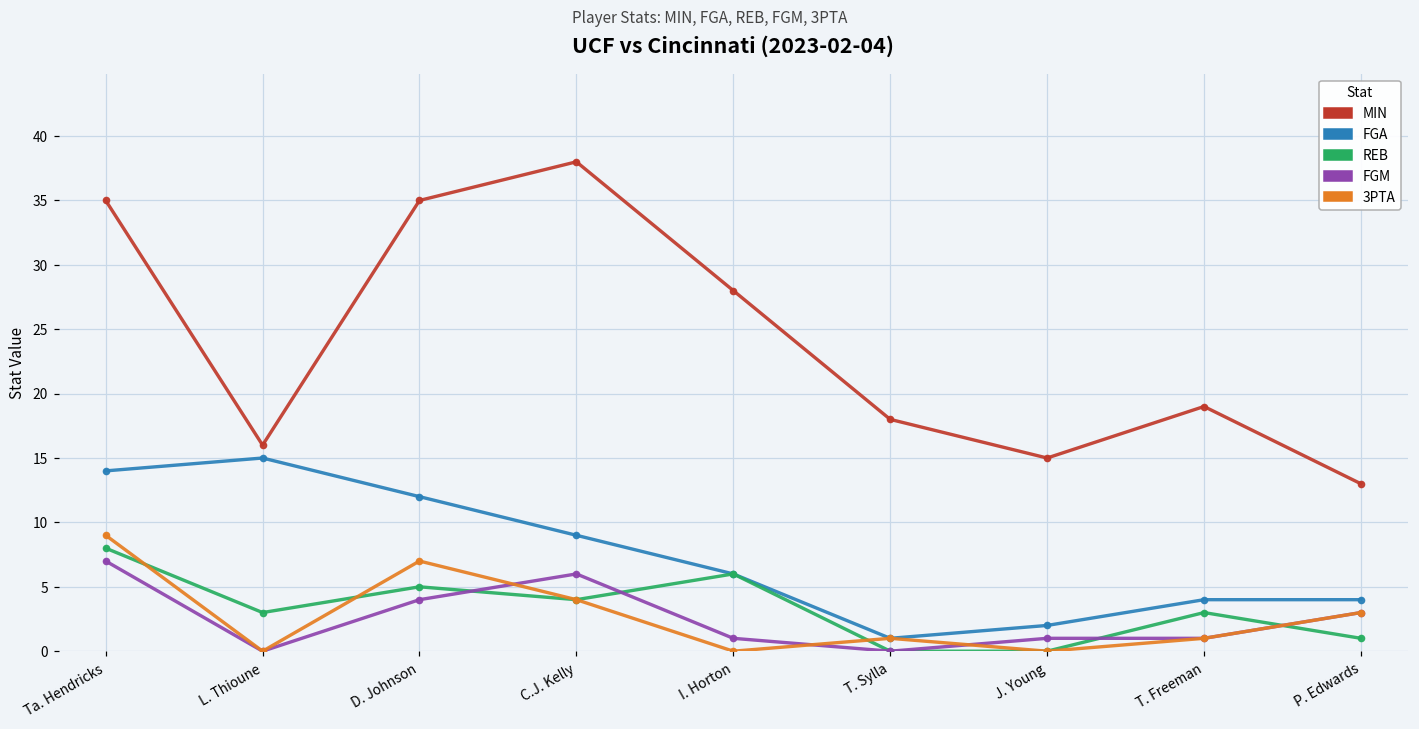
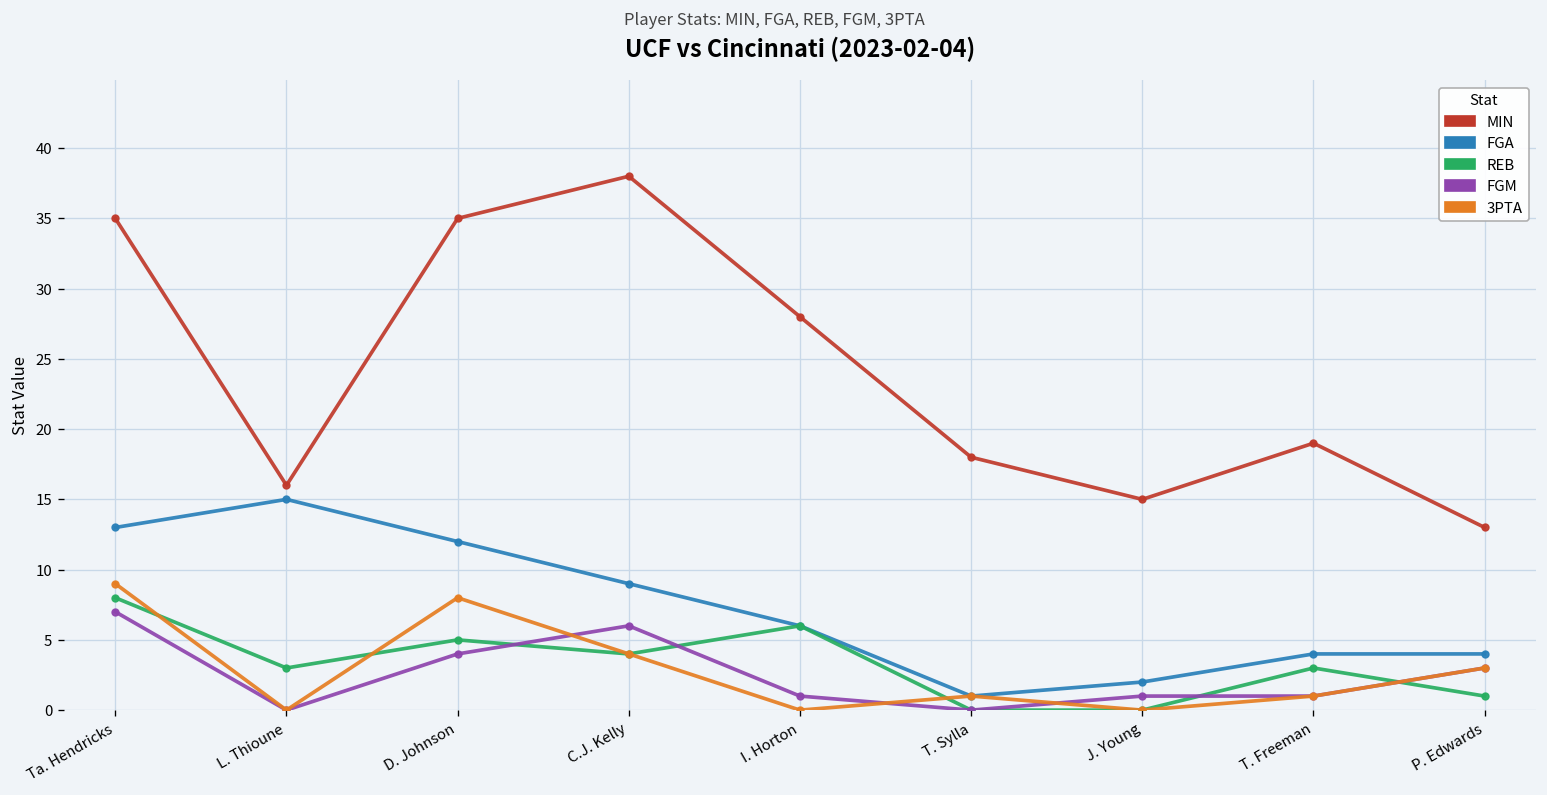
  {
    "MIN": {
      "Ta. Hendricks": 35,
      "L. Thioune": 16,
      "D. Johnson": 35,
      "C.J. Kelly": 38,
      "I. Horton": 28,
      "T. Sylla": 18,
      "J. Young": 15,
      "T. Freeman": 19,
      "P. Edwards": 13
    },
    "FGA": {
-     "Ta. Hendricks": 14,
+     "Ta. Hendricks": 13,
      "L. Thioune": 15,
      "D. Johnson": 12,
      "C.J. Kelly": 9,
      "J. Young": 2,
      "T. Freeman": 4,
      "P. Edwards": 4
    },
    "REB": {
      "Ta. Hendricks": 8,
      "L. Thioune": 3,
      "D. Johnson": 5,
      "T. Freeman": 3,
      "P. Edwards": 1
    },
    "FGM": {
      "Ta. Hendricks": 7,
      "D. Johnson": 4,
      "C.J. Kelly": 6,
      "I. Horton": 1,
      "J. Young": 1
    },
    "3PTA": {
      "Ta. Hendricks": 9,
-     "D. Johnson": 7,
+     "D. Johnson": 8,
      "I. Horton": 0
    }
  }
